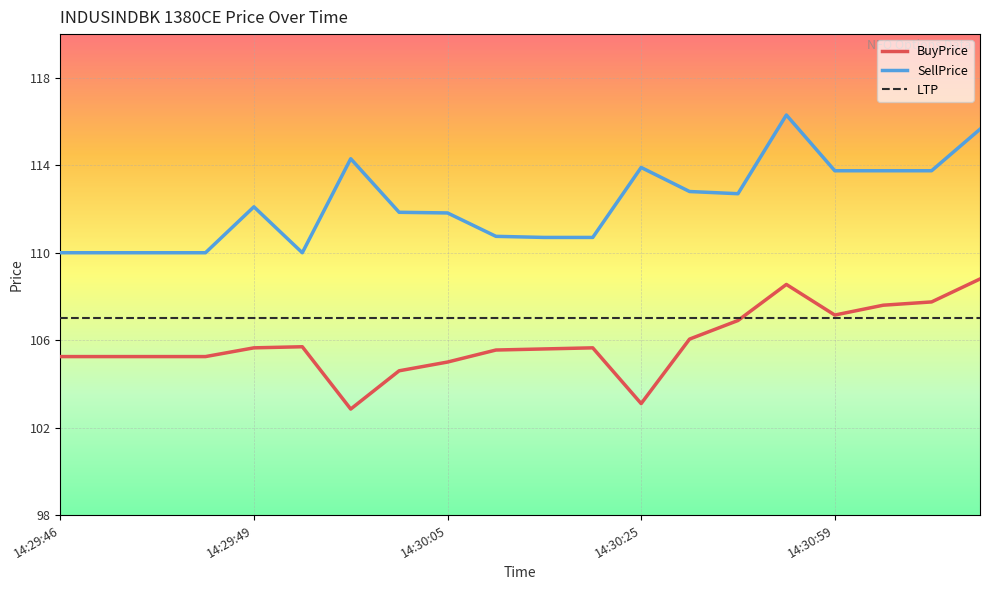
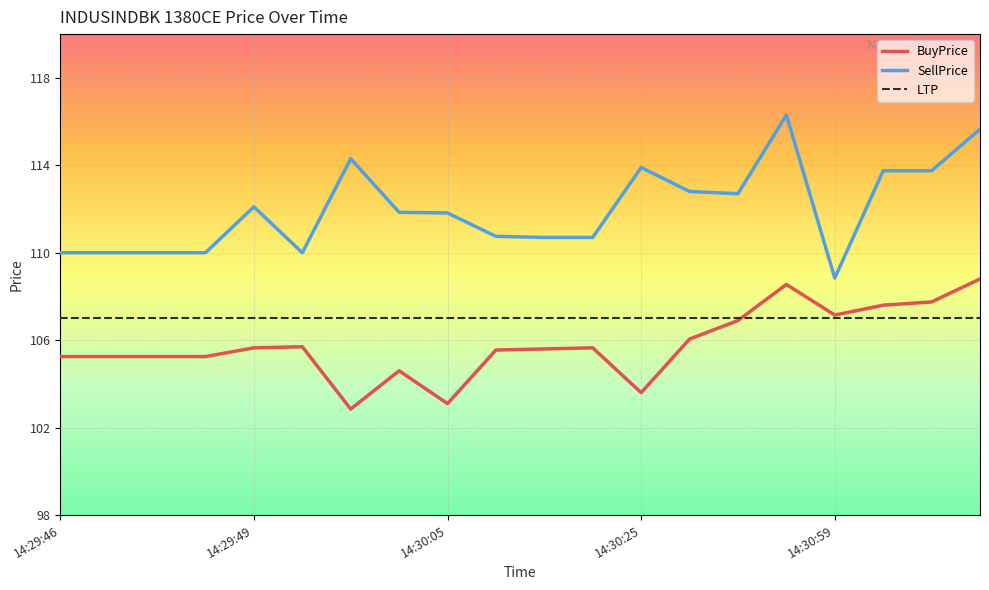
  {
    "BuyPrice": {
      "14:29:49": 105.7,
-     "14:30:05": 105.0,
-     "14:30:25": 103.1,
+     "14:30:05": 103.1,
+     "14:30:25": 103.6,
      "14:30:59": 107.2
    },
    "SellPrice": {
      "14:29:49": 112.1,
      "14:30:05": 111.8,
      "14:30:25": 113.9,
-     "14:30:59": 113.8
+     "14:30:59": 108.8
    },
    "LTP": {
      "14:29:49": 107.0,
      "14:30:05": 107.0,
      "14:30:25": 107.0,
      "14:30:59": 107.0
    }
  }
